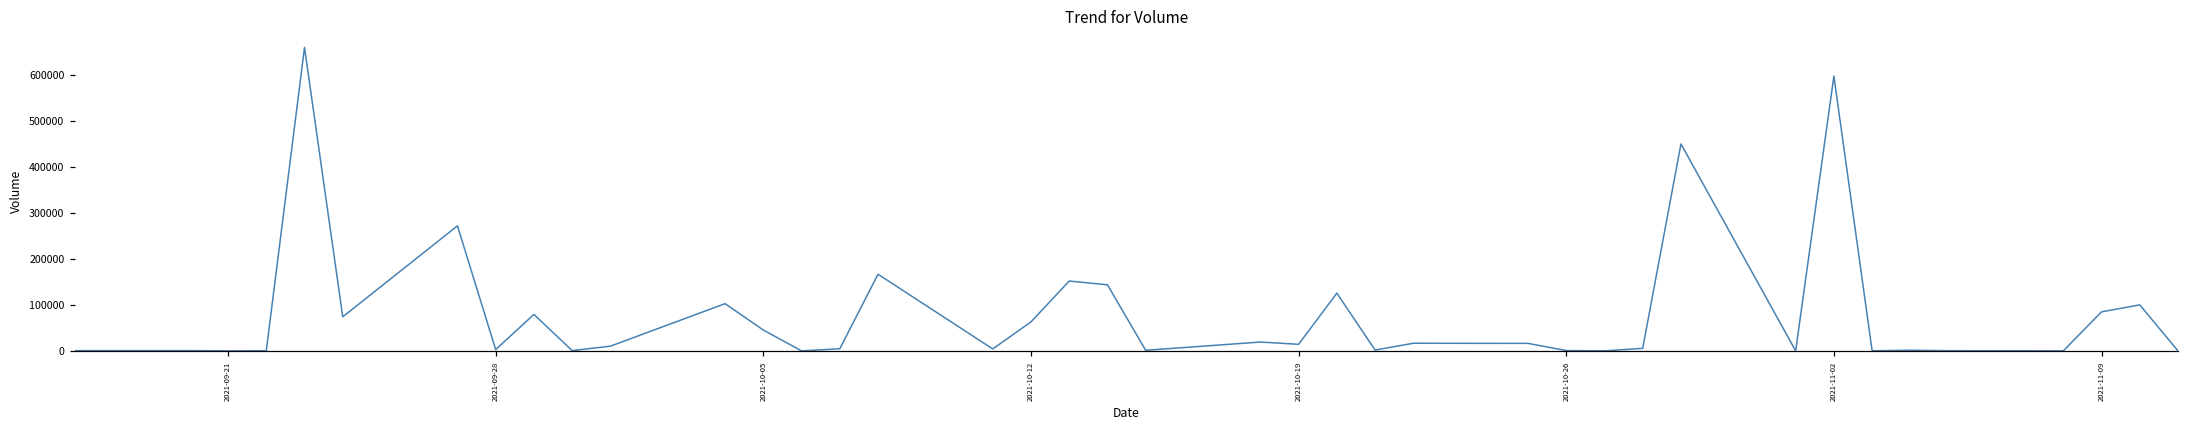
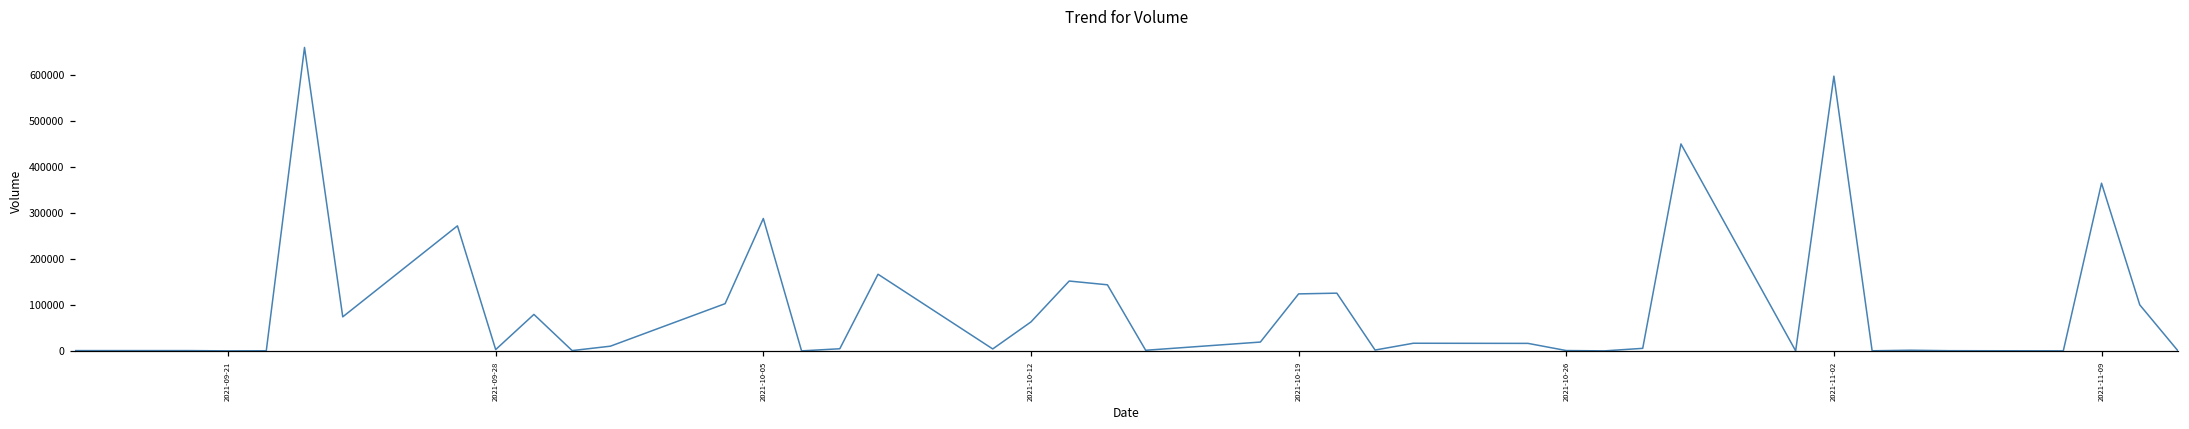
  {
    "2021-09-21": 0,
    "2021-09-28": 0,
-   "2021-10-05": 50000,
+   "2021-10-05": 290000,
    "2021-10-12": 60000,
-   "2021-10-19": 10000,
+   "2021-10-19": 120000,
    "2021-10-26": 0,
    "2021-11-02": 600000,
-   "2021-11-09": 90000
+   "2021-11-09": 370000
  }
